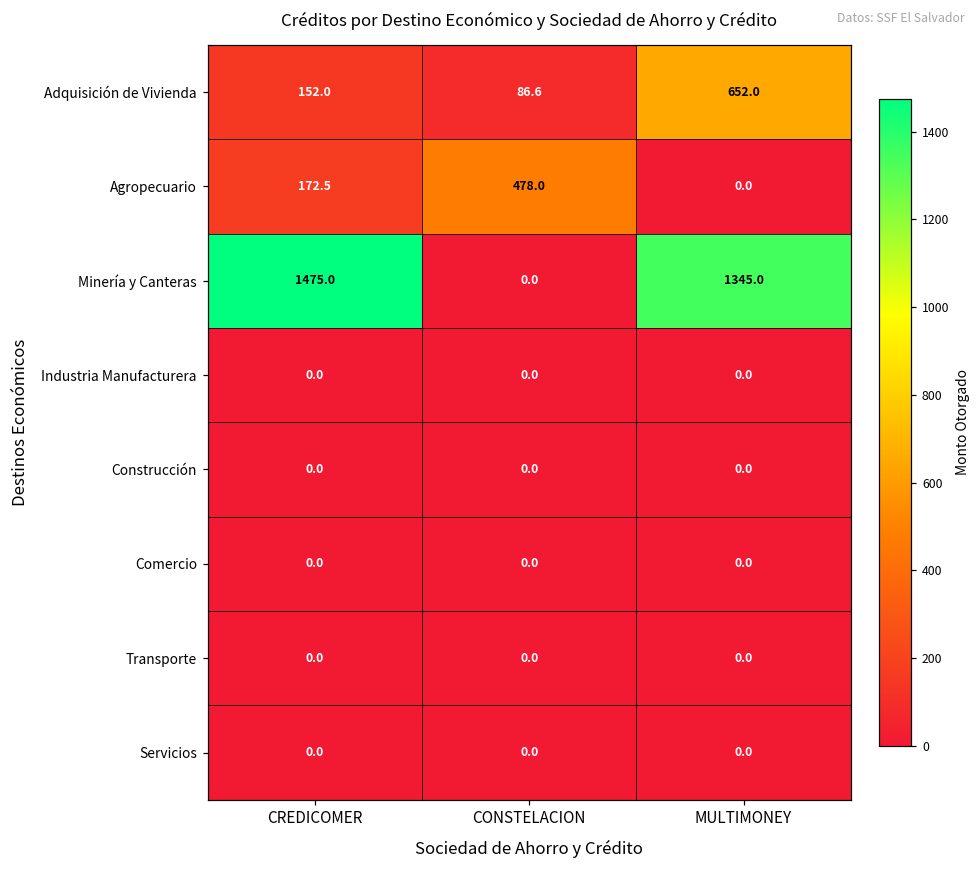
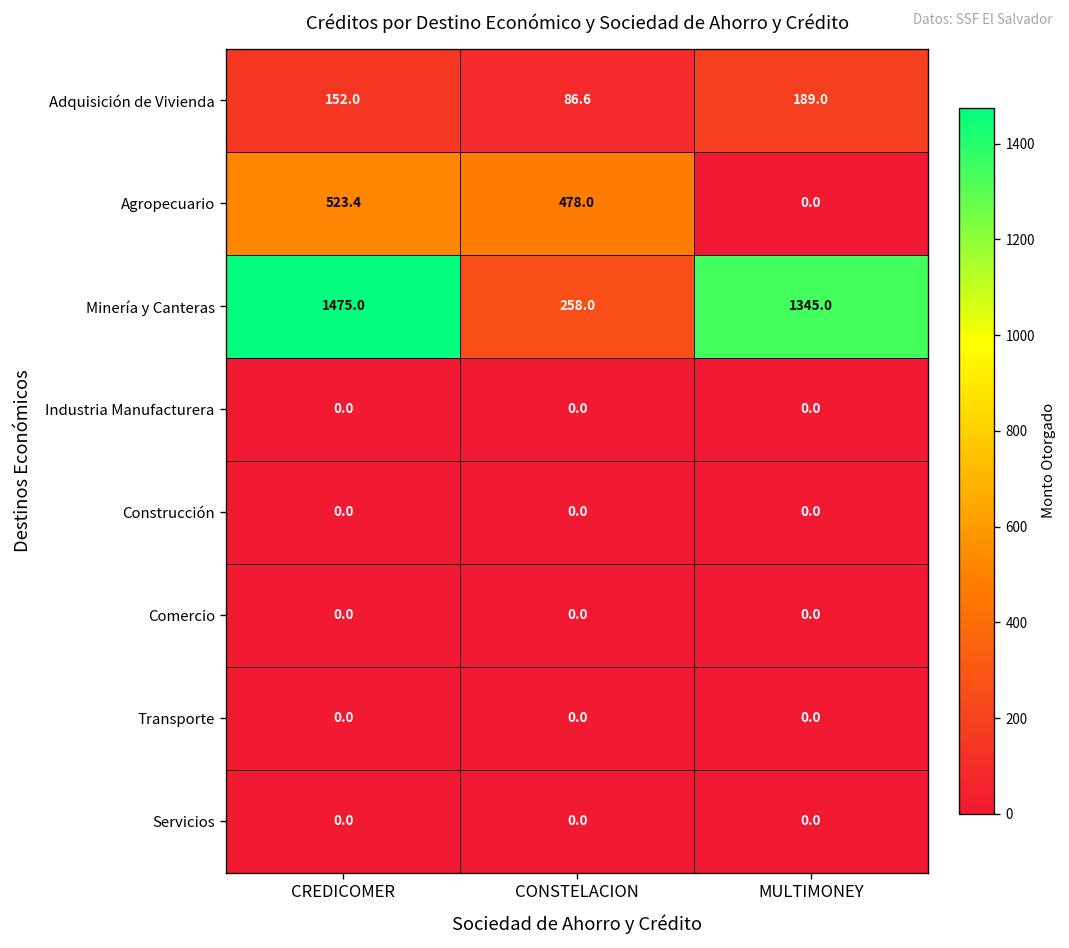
  {
    "Adquisición de Vivienda": {
      "CREDICOMER": 152.0,
      "CONSTELACION": 86.6,
-     "MULTIMONEY": 652.0
+     "MULTIMONEY": 189.0
    },
    "Agropecuario": {
-     "CREDICOMER": 172.5,
+     "CREDICOMER": 523.4,
      "CONSTELACION": 478.0,
      "MULTIMONEY": 0.0
    },
    "Minería y Canteras": {
      "CREDICOMER": 1475.0,
-     "CONSTELACION": 0.0,
+     "CONSTELACION": 258.0,
      "MULTIMONEY": 1345.0
    },
    "Industria Manufacturera": {
      "CREDICOMER": 0.0,
      "CONSTELACION": 0.0,
      "MULTIMONEY": 0.0
    },
    "Construcción": {
      "CREDICOMER": 0.0,
      "CONSTELACION": 0.0,
      "MULTIMONEY": 0.0
    },
    "Comercio": {
      "CREDICOMER": 0.0,
      "CONSTELACION": 0.0,
      "MULTIMONEY": 0.0
    },
    "Transporte": {
      "CREDICOMER": 0.0,
      "CONSTELACION": 0.0,
      "MULTIMONEY": 0.0
    },
    "Servicios": {
      "CREDICOMER": 0.0,
      "CONSTELACION": 0.0,
      "MULTIMONEY": 0.0
    }
  }
